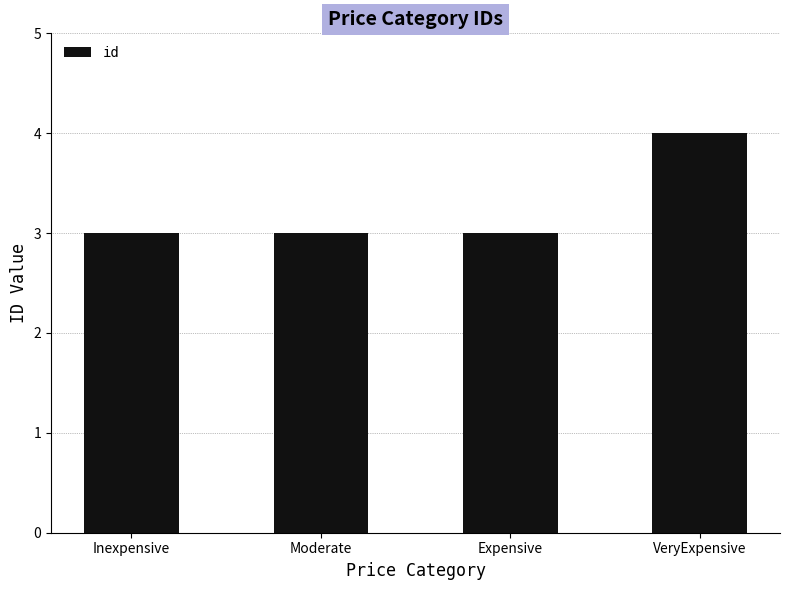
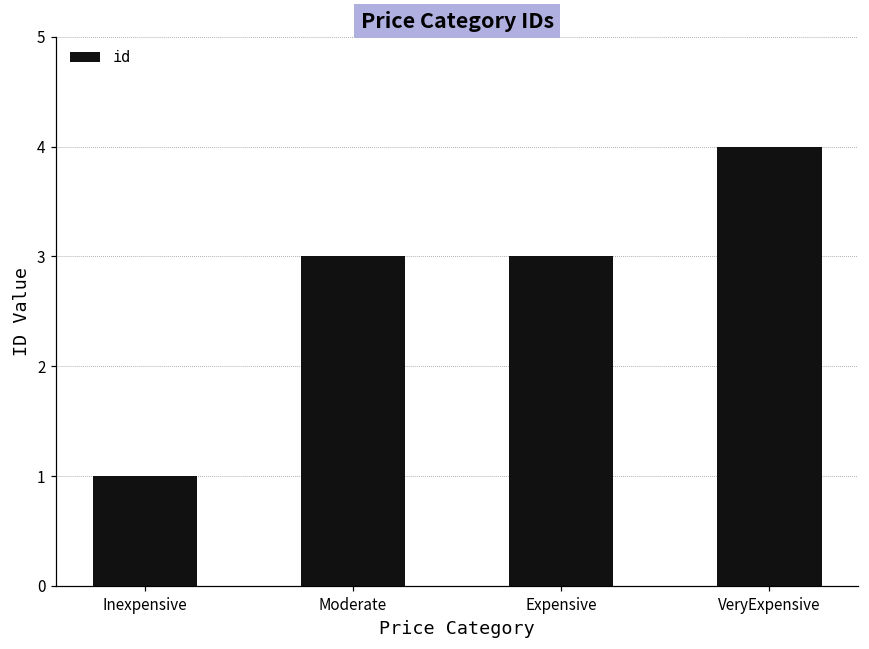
  {
-   "Inexpensive": 3,
+   "Inexpensive": 1,
    "Moderate": 3,
    "Expensive": 3,
    "VeryExpensive": 4
  }
